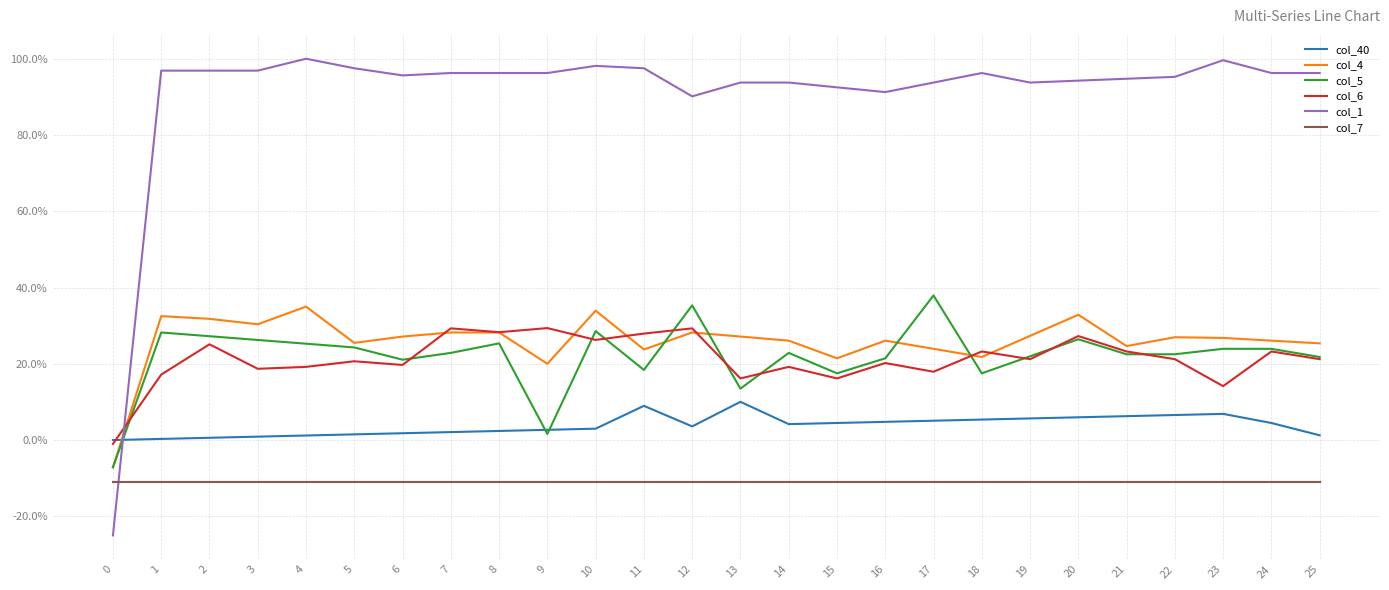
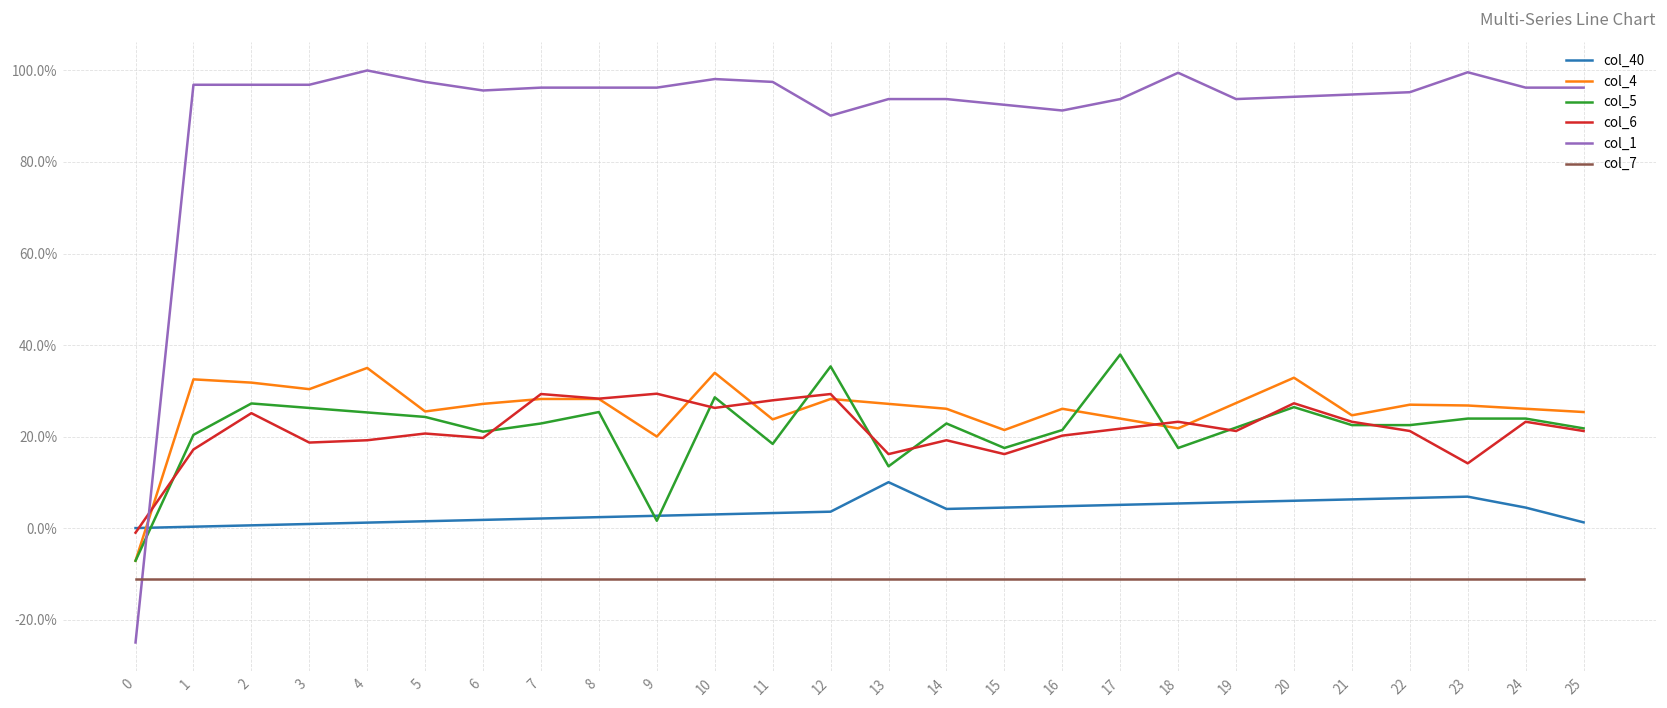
  {
    "col_40": {
      "0": "0%",
      "1": "0%",
      "2": "1%",
      "3": "1%",
      "4": "1%",
      "5": "1%",
      "6": "2%",
      "7": "2%",
      "8": "2%",
      "9": "3%",
      "10": "3%",
-     "11": "9%",
+     "11": "3%",
      "12": "4%",
      "13": "10%",
      "14": "4%",
      "15": "4%",
      "16": "5%",
      "17": "5%",
      "18": "5%",
      "19": "6%",
      "20": "6%",
      "21": "6%",
      "22": "7%",
      "23": "7%",
      "24": "4%",
      "25": "1%"
    },
    "col_4": {
      "1": "32%",
      "2": "32%",
      "3": "30%",
      "4": "35%",
      "5": "25%",
      "6": "27%",
      "7": "28%",
      "9": "20%",
      "10": "34%",
      "11": "24%",
      "12": "28%",
      "13": "27%",
      "14": "26%",
      "15": "21%",
      "16": "26%",
      "17": "24%",
      "18": "22%",
      "19": "27%",
      "20": "33%",
      "21": "25%",
      "22": "27%",
      "23": "27%",
      "24": "26%",
      "25": "25%"
    },
    "col_5": {
-     "1": "28%",
+     "1": "20%",
      "2": "27%",
      "3": "26%",
      "4": "25%",
      "5": "24%",
      "6": "21%",
      "7": "23%",
      "8": "25%",
      "9": "2%",
      "10": "29%",
      "11": "18%",
      "12": "35%",
      "13": "13%",
      "14": "23%",
      "15": "18%",
      "16": "21%",
      "17": "38%",
      "18": "18%",
      "19": "22%",
      "20": "26%",
      "21": "23%",
      "22": "23%",
      "23": "24%",
      "24": "24%"
    },
    "col_6": {
      "0": "-1%",
      "1": "17%",
      "2": "25%",
      "3": "19%",
      "4": "19%",
      "5": "21%",
      "6": "20%",
      "7": "29%",
      "9": "29%",
      "10": "26%",
      "11": "28%",
      "12": "29%",
      "13": "16%",
      "14": "19%",
      "15": "16%",
      "16": "20%",
-     "17": "18%",
+     "17": "22%",
      "18": "23%",
      "19": "21%",
      "20": "27%",
      "21": "23%",
      "22": "21%",
      "23": "14%",
      "24": "23%"
    },
    "col_1": {
      "0": "-25%",
      "1": "97%",
      "2": "97%",
      "3": "97%",
      "4": "100%",
      "5": "98%",
      "6": "96%",
      "7": "96%",
      "8": "96%",
      "9": "96%",
      "10": "98%",
      "11": "98%",
      "12": "90%",
      "13": "94%",
      "14": "94%",
      "15": "93%",
      "16": "91%",
      "17": "94%",
-     "18": "96%",
+     "18": "100%",
      "19": "94%",
      "20": "94%",
      "21": "95%",
      "22": "95%",
      "23": "100%",
      "24": "96%",
      "25": "96%"
    },
    "col_7": {
      "0": "-11%",
      "1": "-11%",
      "2": "-11%",
      "3": "-11%",
      "4": "-11%",
      "5": "-11%",
      "6": "-11%",
      "7": "-11%",
      "8": "-11%",
      "9": "-11%",
      "10": "-11%",
      "11": "-11%",
      "12": "-11%",
      "13": "-11%",
      "14": "-11%",
      "15": "-11%",
      "16": "-11%",
      "17": "-11%",
      "18": "-11%",
      "19": "-11%",
      "20": "-11%",
      "21": "-11%",
      "22": "-11%",
      "23": "-11%",
      "24": "-11%",
      "25": "-11%"
    }
  }
